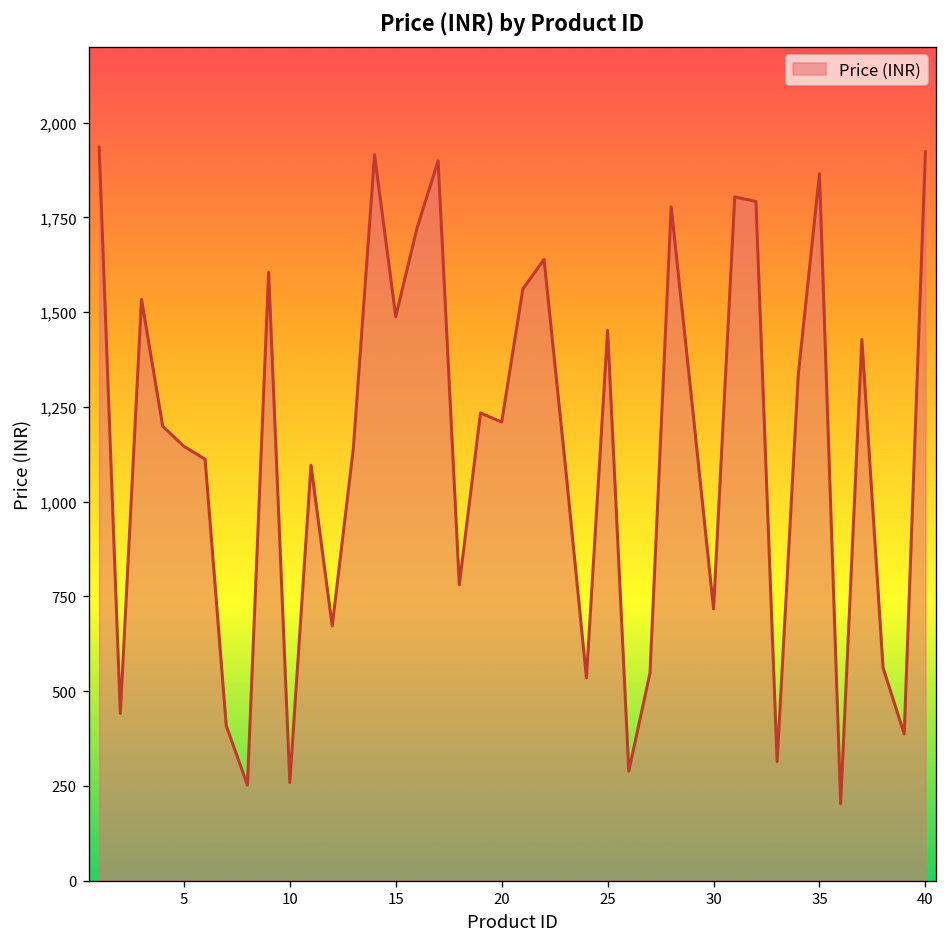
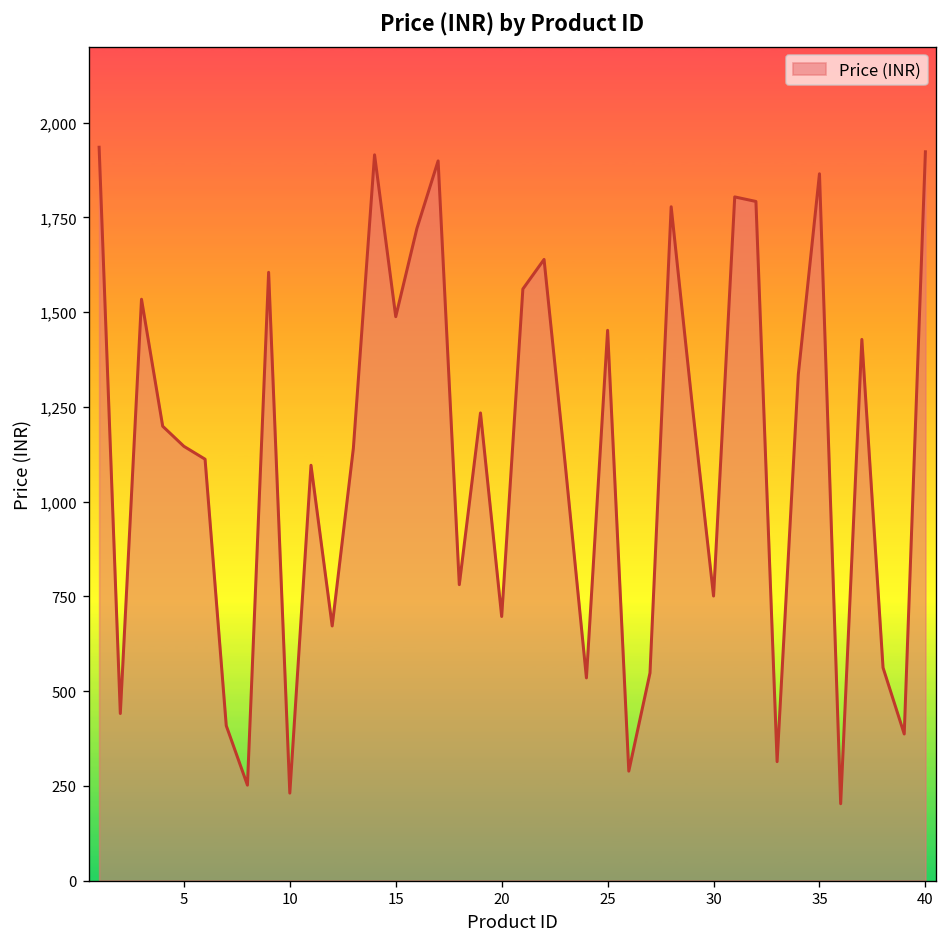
  {
    "5": "1,150",
-   "10": "260",
+   "10": "230",
    "15": "1,490",
-   "20": "1,210",
+   "20": "700",
    "25": "1,450",
-   "30": "720",
+   "30": "750",
    "35": "1,870",
    "40": "1,920"
  }
